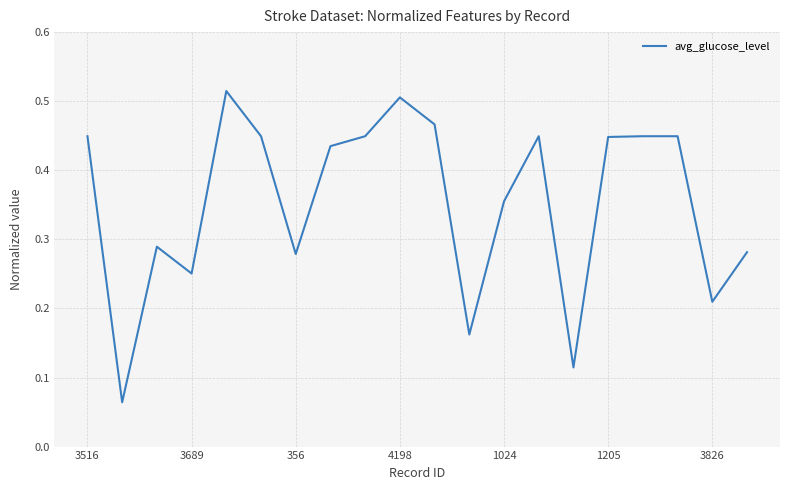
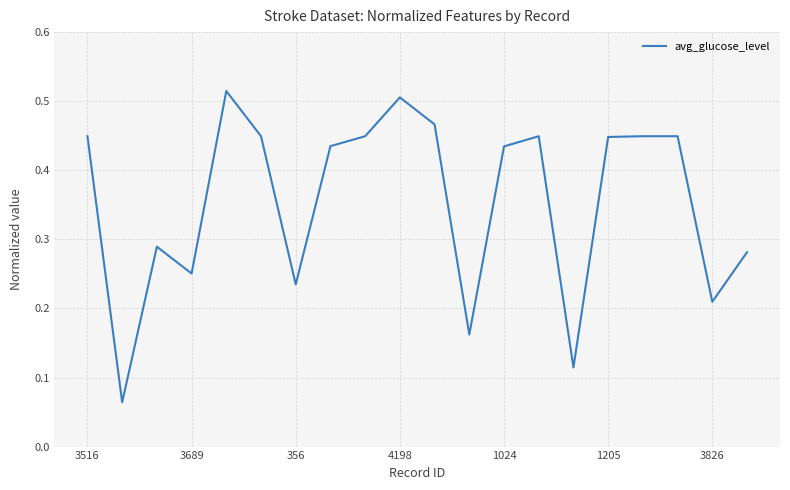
  {
    "3516": 0.45,
    "3689": 0.25,
-   "356": 0.28,
+   "356": 0.23,
    "4198": 0.51,
-   "1024": 0.36,
+   "1024": 0.43,
    "1205": 0.45,
    "3826": 0.21
  }
